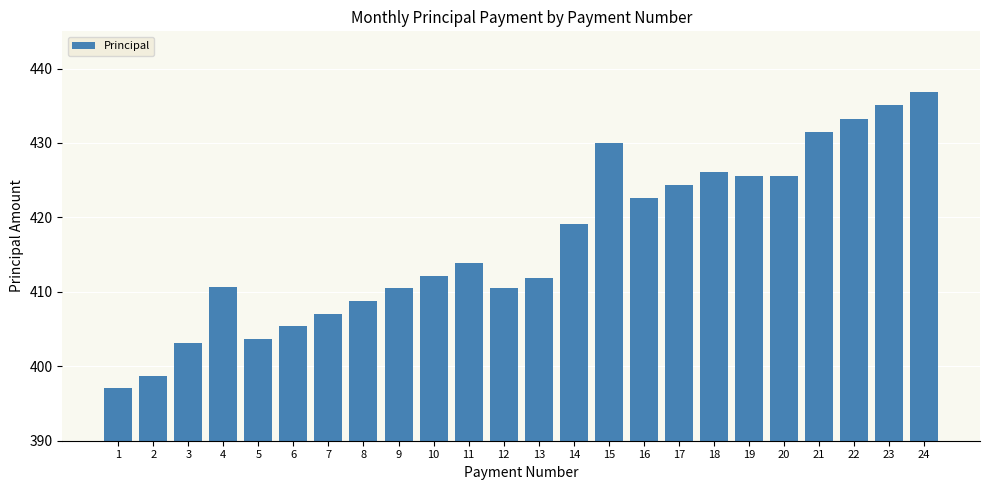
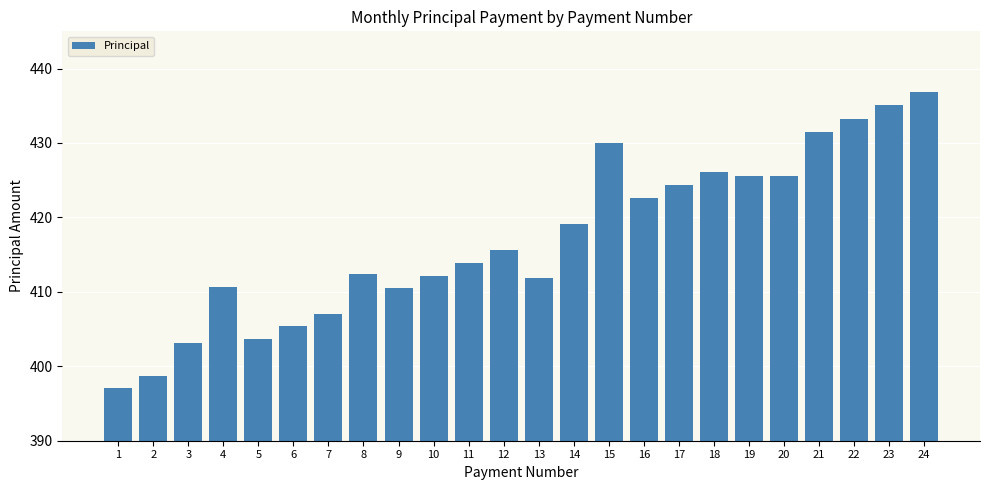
  {
    "1": 397,
    "2": 399,
    "3": 403,
    "4": 411,
    "5": 404,
    "6": 405,
    "7": 407,
-   "8": 409,
+   "8": 412,
    "9": 410,
    "10": 412,
    "11": 414,
-   "12": 410,
+   "12": 416,
    "13": 412,
    "14": 419,
    "15": 430,
    "16": 423,
    "17": 424,
    "18": 426,
    "19": 426,
    "20": 426,
    "21": 431,
    "22": 433,
    "23": 435,
    "24": 437
  }
